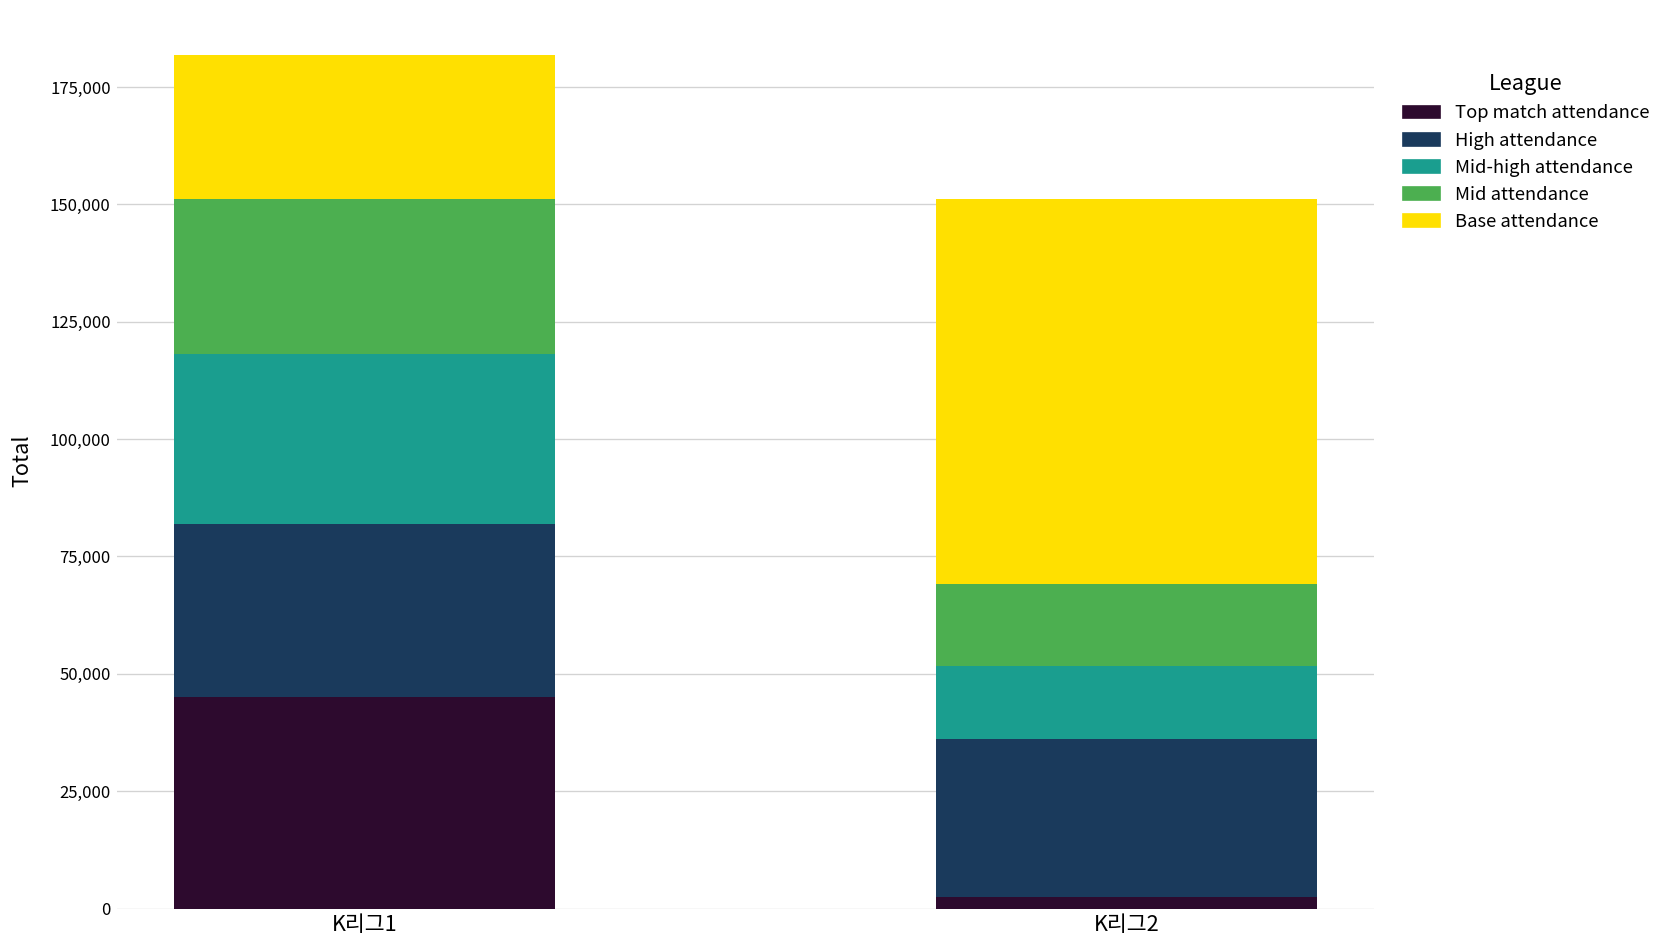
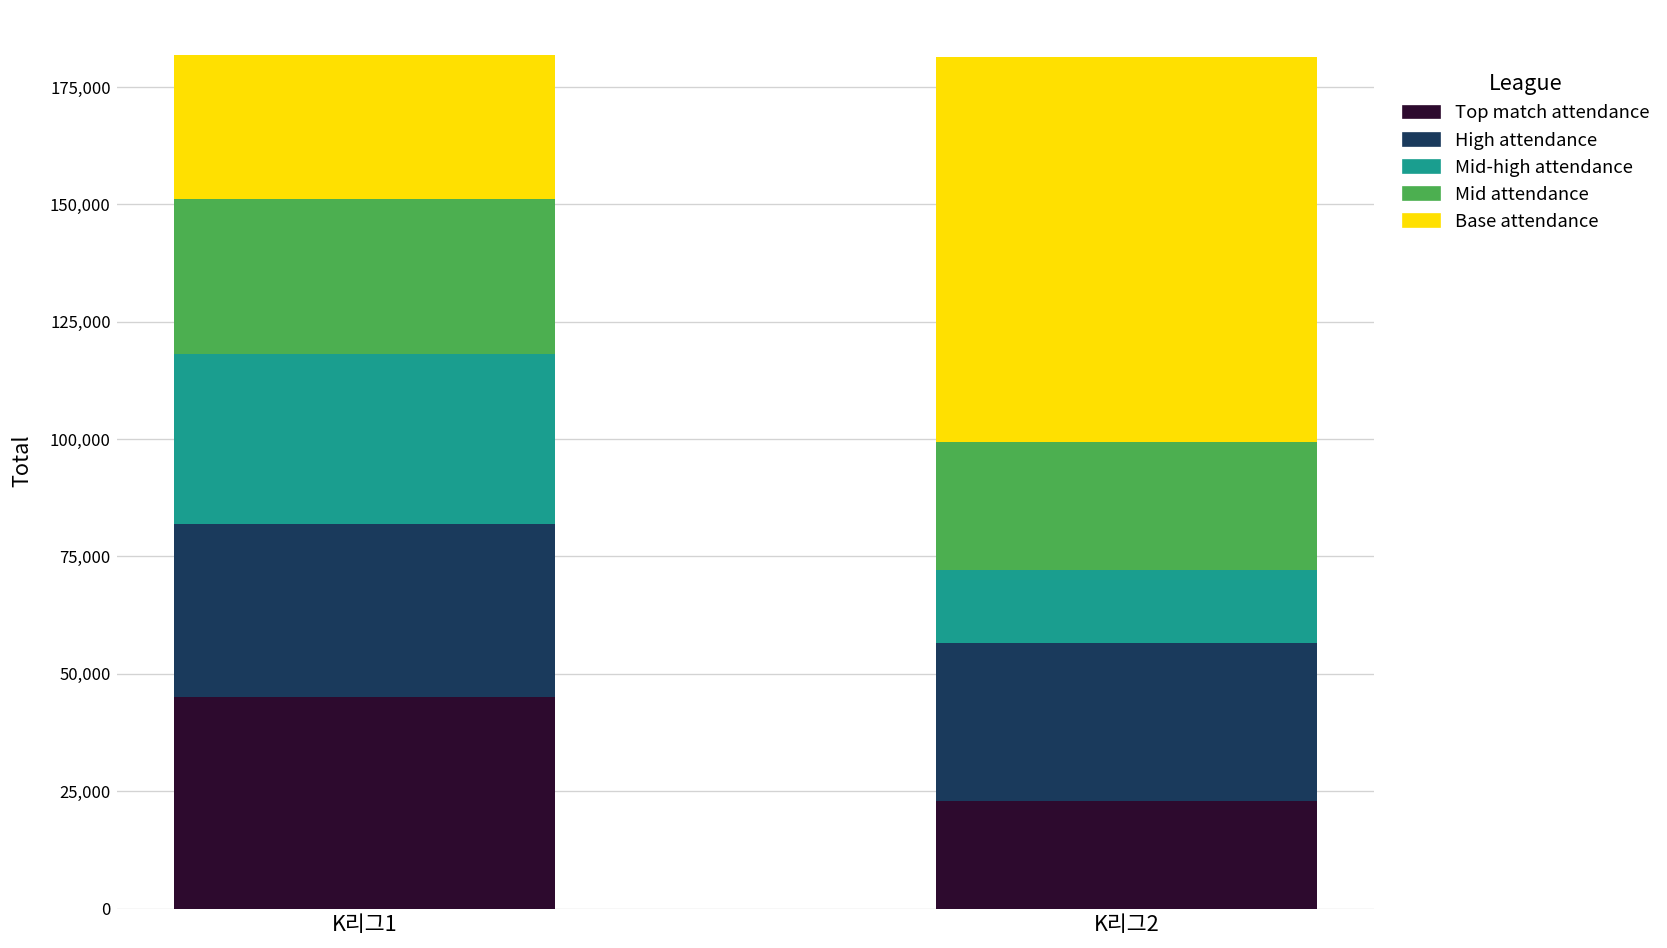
  {
    "Top match attendance": {
      "K리그1": "45,000",
-     "K리그2": "2,000"
+     "K리그2": "23,000"
    },
    "High attendance": {
      "K리그1": "37,000",
      "K리그2": "34,000"
    },
    "Mid-high attendance": {
      "K리그1": "36,000",
      "K리그2": "16,000"
    },
    "Mid attendance": {
      "K리그1": "33,000",
-     "K리그2": "17,000"
+     "K리그2": "27,000"
    },
    "Base attendance": {
      "K리그1": "31,000",
      "K리그2": "82,000"
    }
  }
